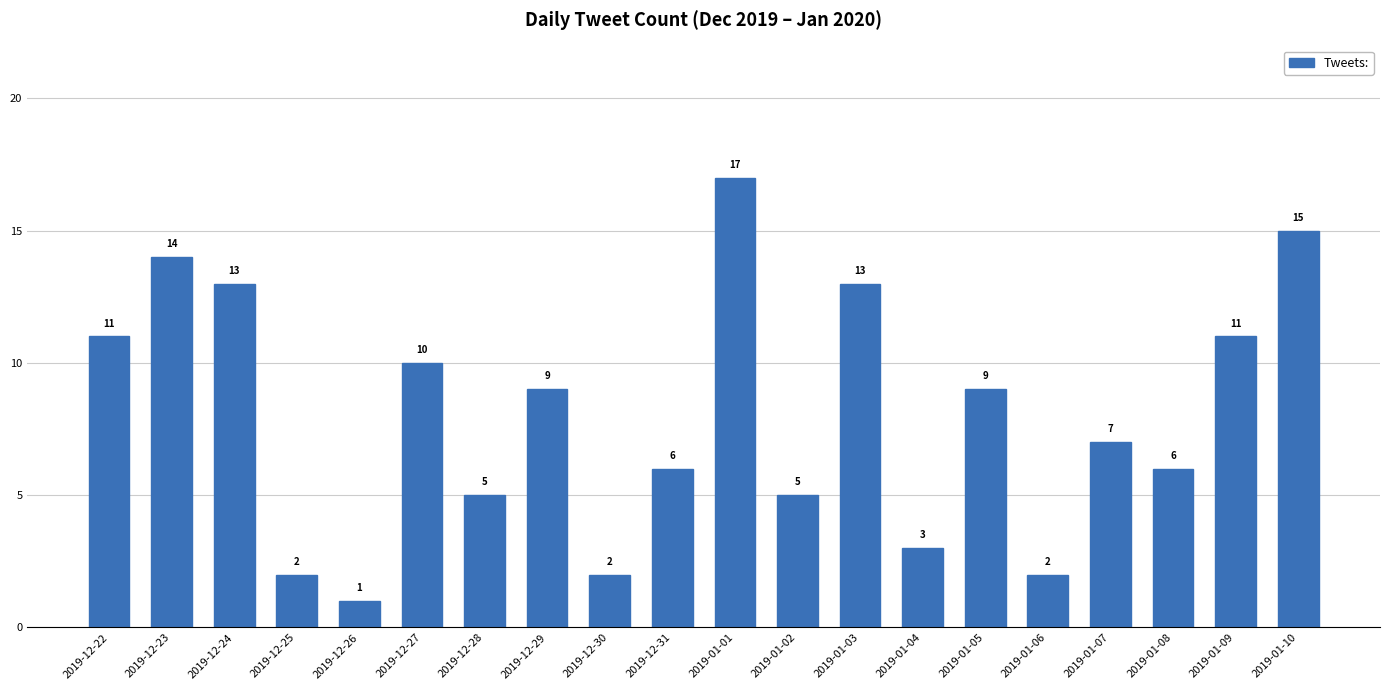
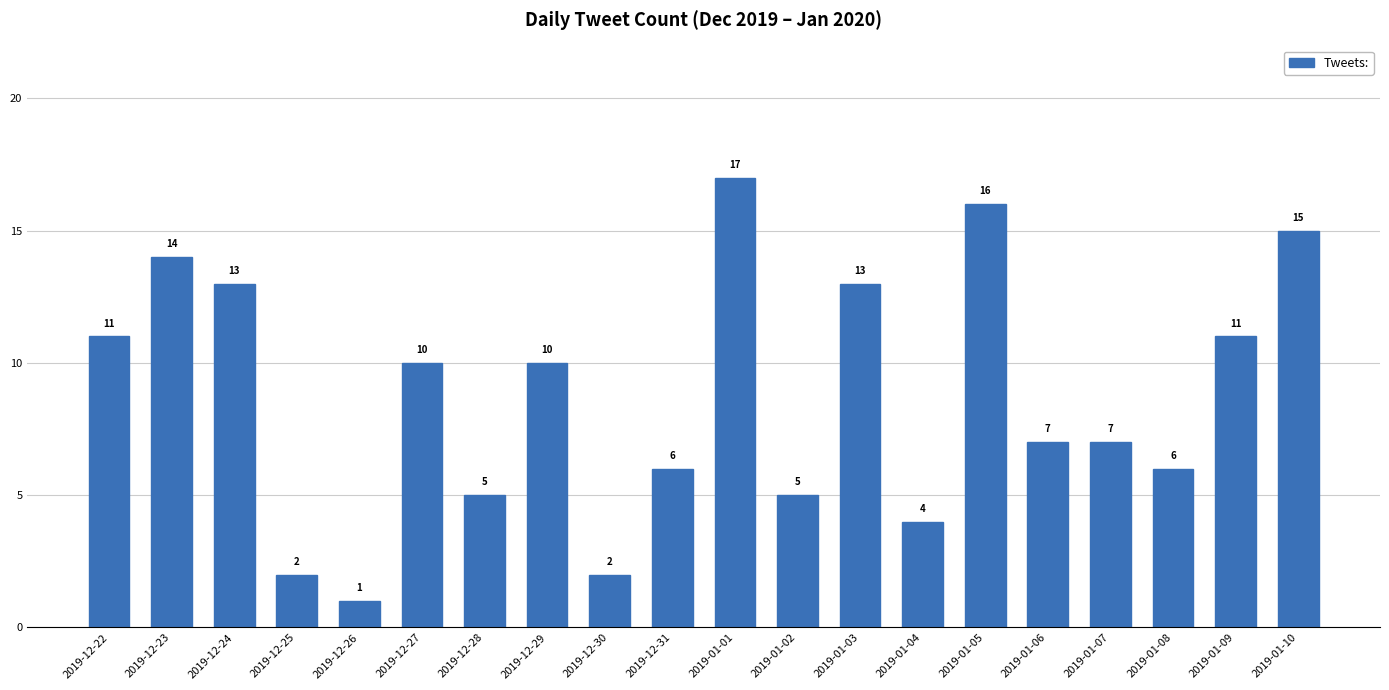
  {
    "2019-12-22": 11,
    "2019-12-23": 14,
    "2019-12-24": 13,
    "2019-12-25": 2,
    "2019-12-26": 1,
    "2019-12-27": 10,
    "2019-12-28": 5,
-   "2019-12-29": 9,
+   "2019-12-29": 10,
    "2019-12-30": 2,
    "2019-12-31": 6,
    "2019-01-01": 17,
    "2019-01-02": 5,
    "2019-01-03": 13,
-   "2019-01-04": 3,
-   "2019-01-05": 9,
-   "2019-01-06": 2,
+   "2019-01-04": 4,
+   "2019-01-05": 16,
+   "2019-01-06": 7,
    "2019-01-07": 7,
    "2019-01-08": 6,
    "2019-01-09": 11,
    "2019-01-10": 15
  }
